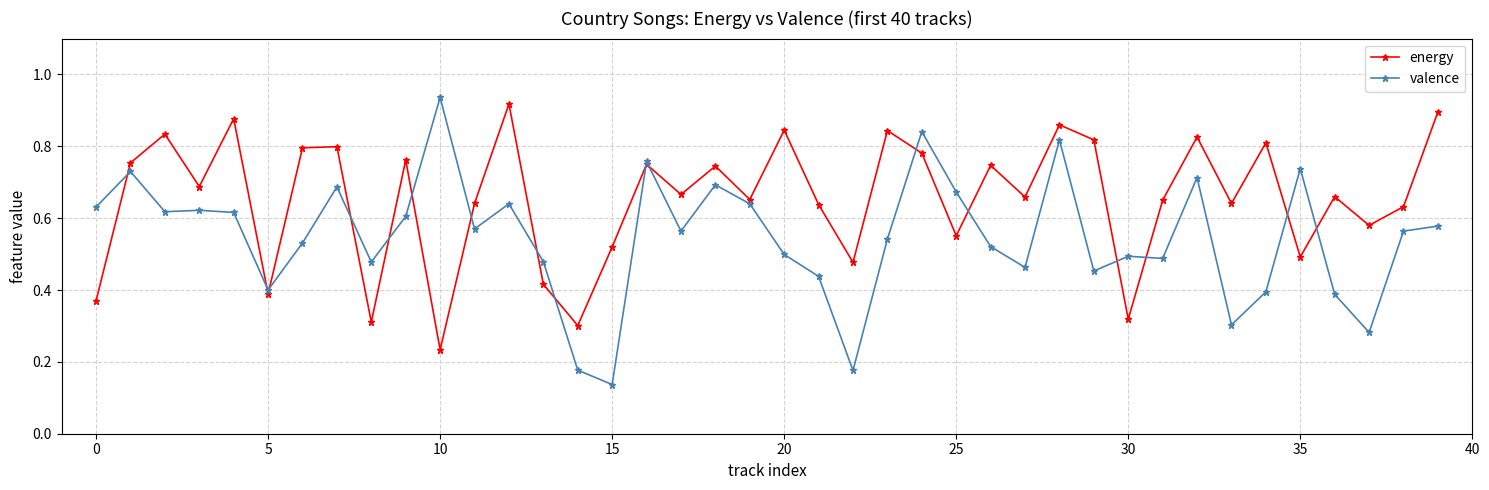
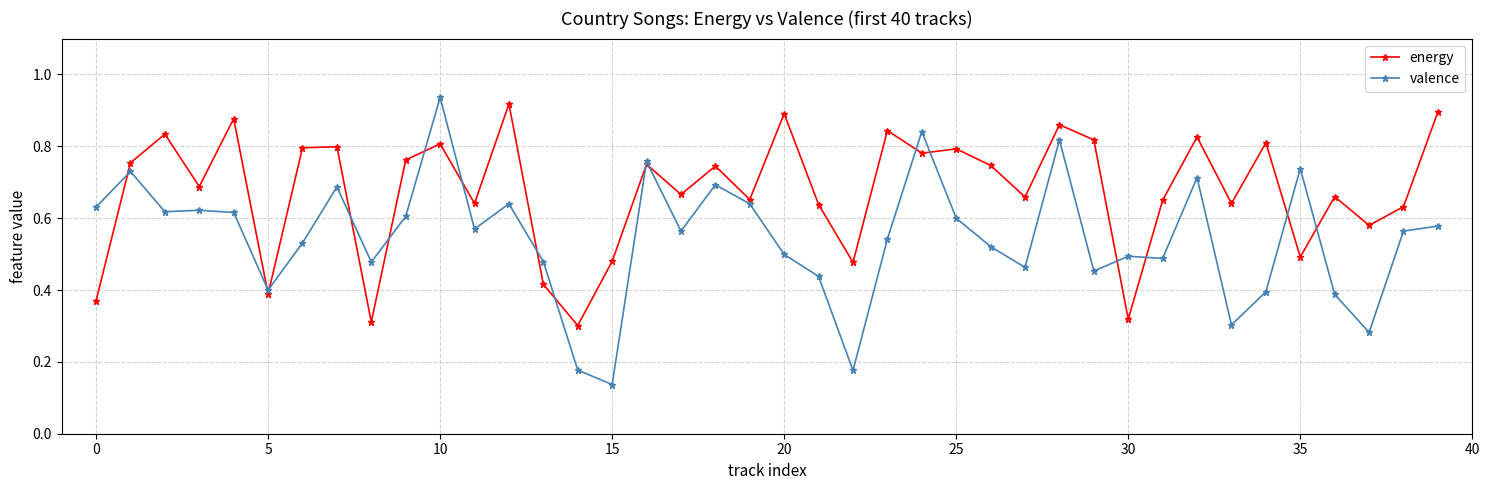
  {
    "energy": {
      "0": 0.37,
      "5": 0.39,
-     "10": 0.23,
-     "15": 0.52,
-     "20": 0.85,
-     "25": 0.55,
+     "10": 0.81,
+     "15": 0.48,
+     "20": 0.89,
+     "25": 0.79,
      "30": 0.32,
      "35": 0.49
    },
    "valence": {
      "0": 0.63,
      "5": 0.40,
      "10": 0.94,
      "15": 0.14,
      "20": 0.50,
-     "25": 0.67,
+     "25": 0.60,
      "30": 0.49,
      "35": 0.74
    }
  }
